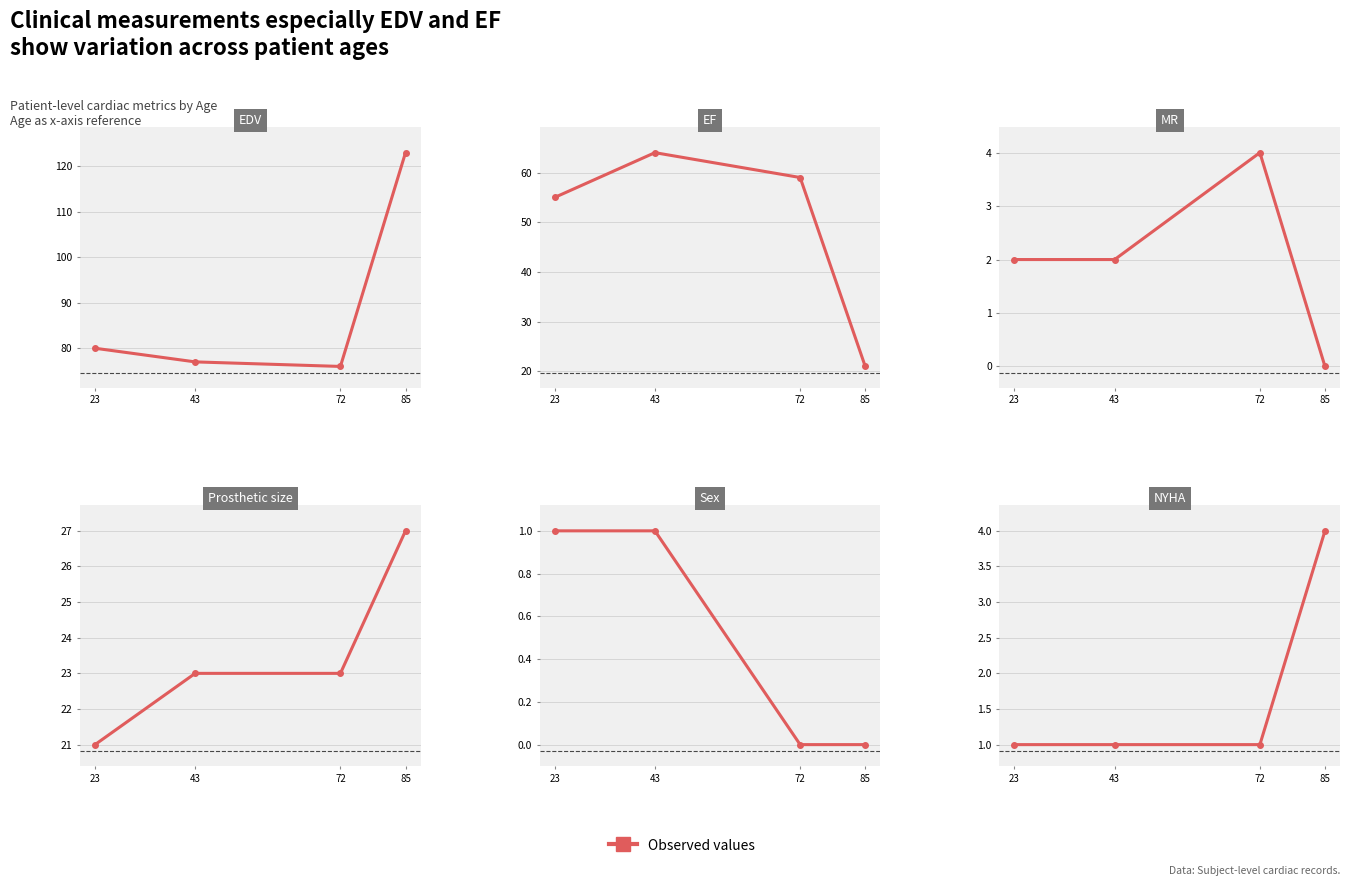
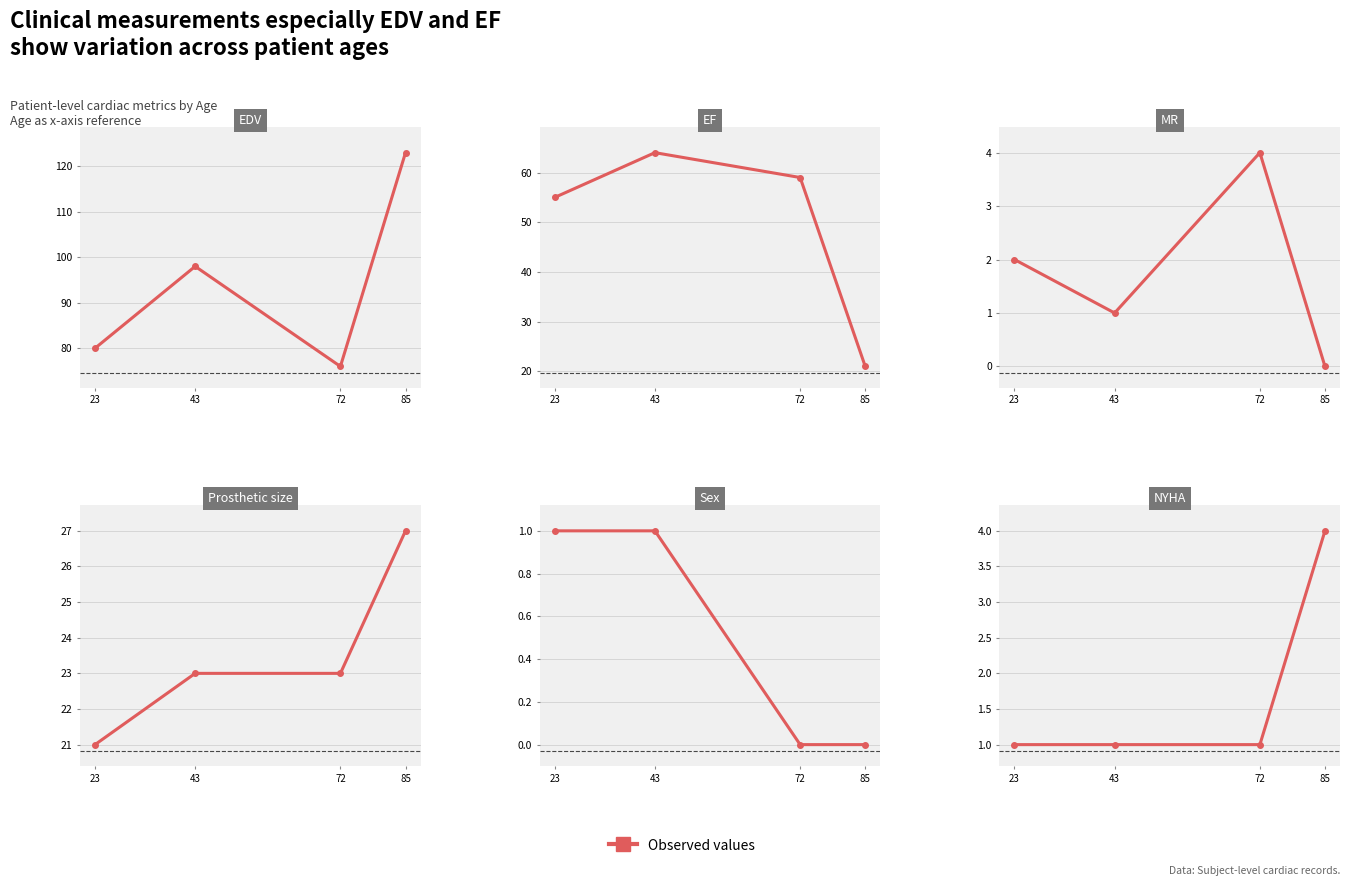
  {
    "EDV": {
      "23": 80,
-     "43": 77,
+     "43": 98,
      "72": 76,
      "85": 123
    },
    "EF": {
      "23": 55,
      "43": 64,
      "72": 59,
      "85": 21
    },
    "MR": {
      "23": 2,
-     "43": 2,
+     "43": 1,
      "72": 4,
      "85": 0
    },
    "Prosthetic size": {
      "23": 21.0,
      "43": 23.0,
      "72": 23.0,
      "85": 27.0
    },
    "Sex": {
      "23": 1.00,
      "43": 1.00,
      "72": 0.00,
      "85": 0.00
    },
    "NYHA": {
      "23": 1.0,
      "43": 1.0,
      "72": 1.0,
      "85": 4.0
    }
  }
